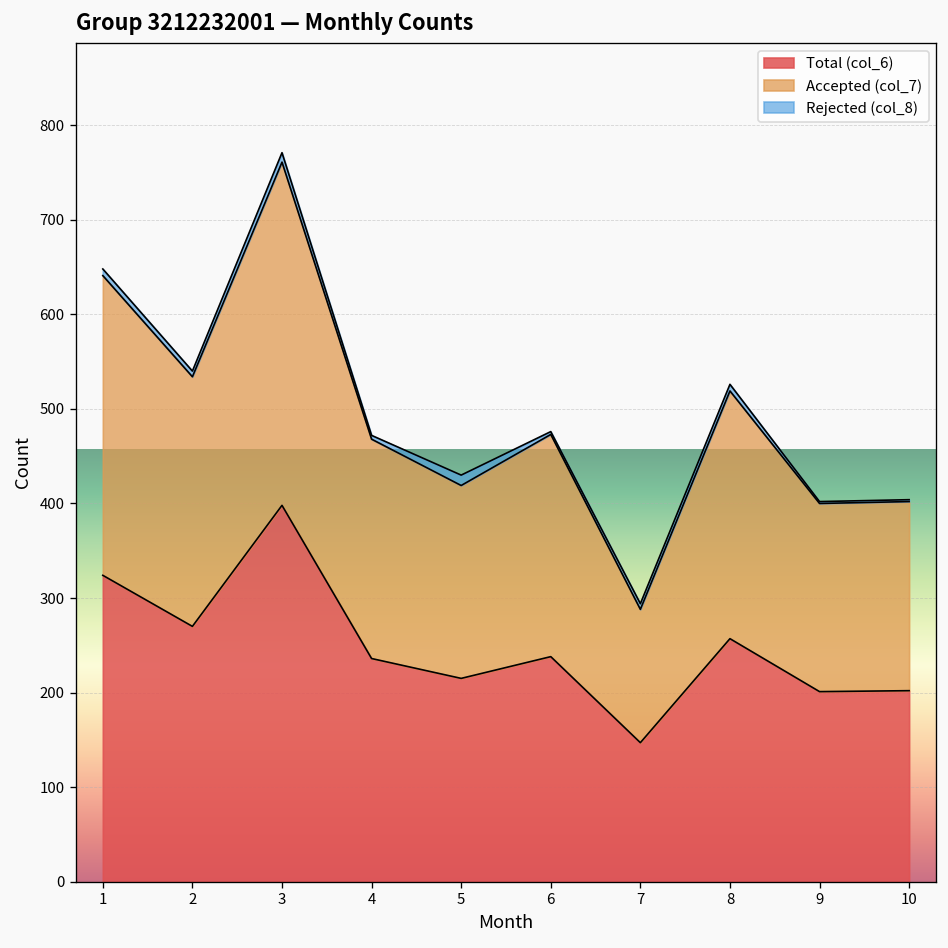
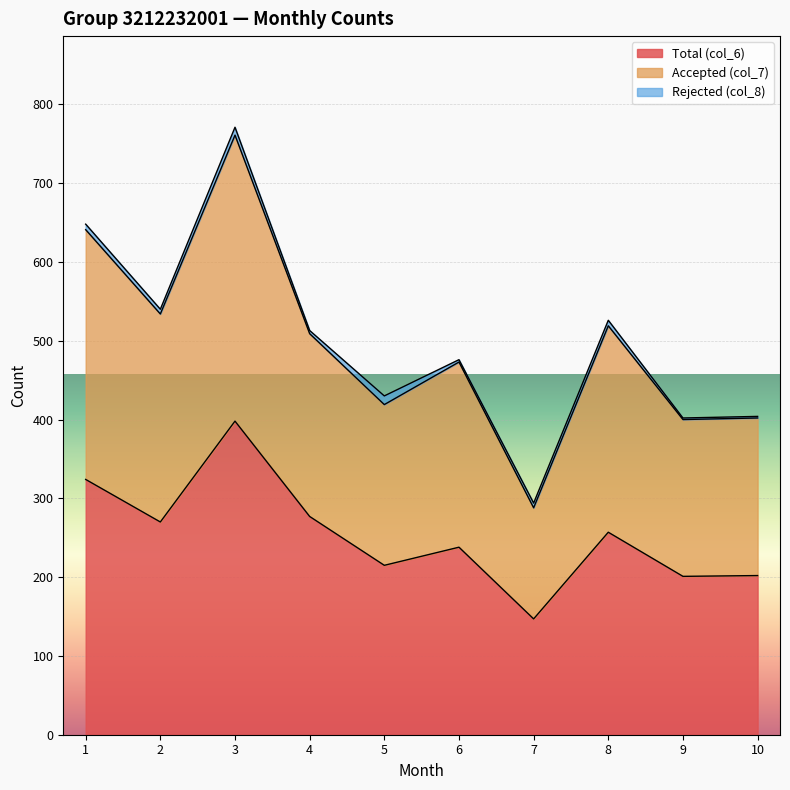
  {
    "Total (col_6)": {
      "1": 320,
      "2": 270,
      "3": 400,
-     "4": 240,
+     "4": 280,
      "5": 220,
      "6": 240,
      "7": 150,
      "8": 260,
      "9": 200,
      "10": 200
    },
    "Accepted (col_7)": {
      "1": 320,
      "2": 260,
      "3": 360,
      "4": 230,
      "5": 200,
      "7": 140,
      "8": 260
    },
    "Rejected (col_8)": {
      "1": 10,
      "2": 10,
      "3": 10,
      "4": 0,
      "5": 10,
      "7": 10,
      "8": 10
    }
  }
